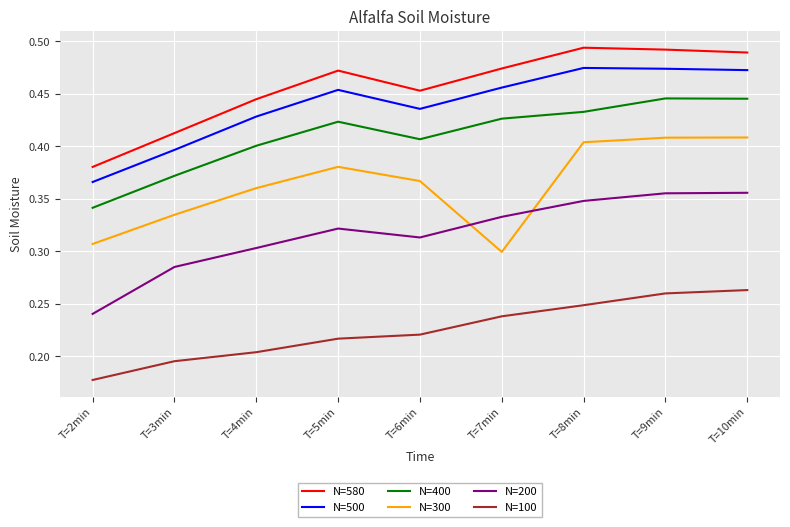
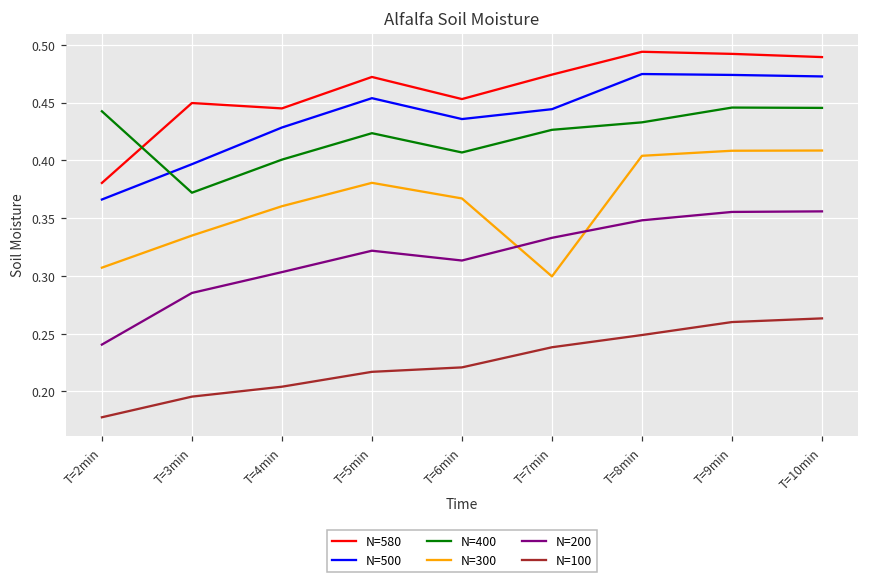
  {
    "N=580": {
      "T=2min": 0.380,
-     "T=3min": 0.413,
+     "T=3min": 0.450,
      "T=4min": 0.445,
      "T=5min": 0.472,
      "T=6min": 0.453,
      "T=7min": 0.474,
      "T=8min": 0.494,
      "T=9min": 0.492,
      "T=10min": 0.489
    },
    "N=500": {
      "T=2min": 0.366,
      "T=3min": 0.397,
      "T=4min": 0.428,
      "T=5min": 0.454,
      "T=6min": 0.436,
-     "T=7min": 0.456,
+     "T=7min": 0.444,
      "T=8min": 0.475,
      "T=9min": 0.474,
      "T=10min": 0.473
    },
    "N=400": {
-     "T=2min": 0.342,
+     "T=2min": 0.442,
      "T=3min": 0.372,
      "T=4min": 0.401,
      "T=5min": 0.423,
      "T=6min": 0.407,
      "T=7min": 0.426,
      "T=8min": 0.433,
      "T=9min": 0.446,
      "T=10min": 0.445
    },
    "N=300": {
      "T=2min": 0.307,
      "T=3min": 0.335,
      "T=4min": 0.360,
      "T=5min": 0.380,
      "T=6min": 0.367,
      "T=7min": 0.299,
      "T=8min": 0.404,
      "T=9min": 0.408,
      "T=10min": 0.408
    },
    "N=200": {
      "T=2min": 0.240,
      "T=3min": 0.285,
      "T=4min": 0.303,
      "T=5min": 0.322,
      "T=6min": 0.313,
      "T=7min": 0.333,
      "T=8min": 0.348,
      "T=9min": 0.355,
      "T=10min": 0.356
    },
    "N=100": {
      "T=2min": 0.178,
      "T=3min": 0.195,
      "T=4min": 0.204,
      "T=5min": 0.217,
      "T=6min": 0.221,
      "T=7min": 0.238,
      "T=8min": 0.249,
      "T=9min": 0.260,
      "T=10min": 0.263
    }
  }
